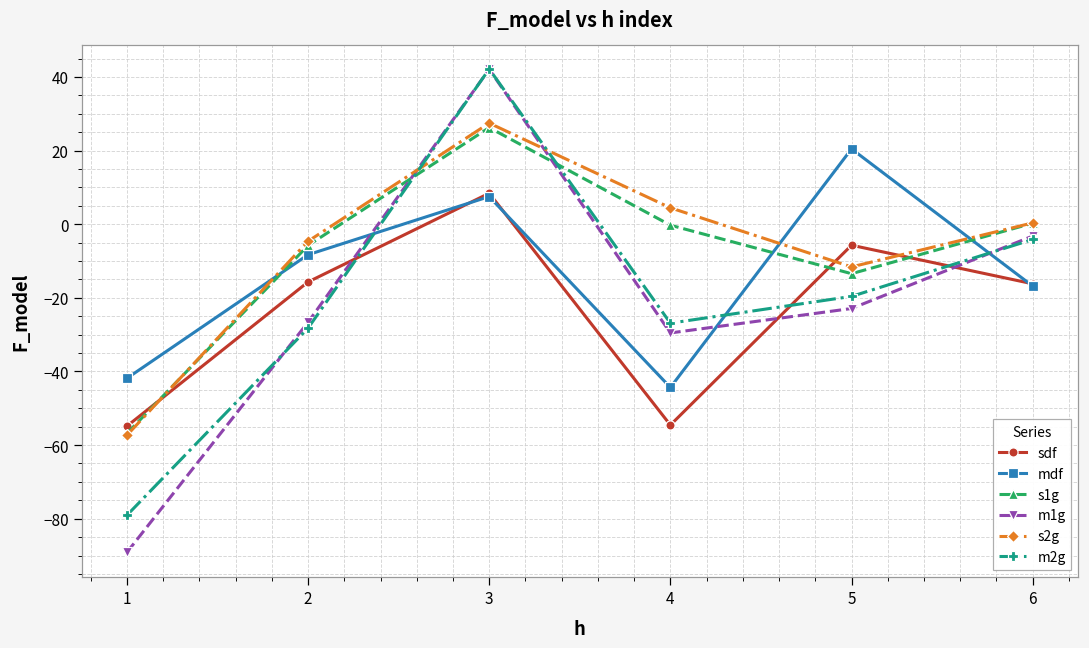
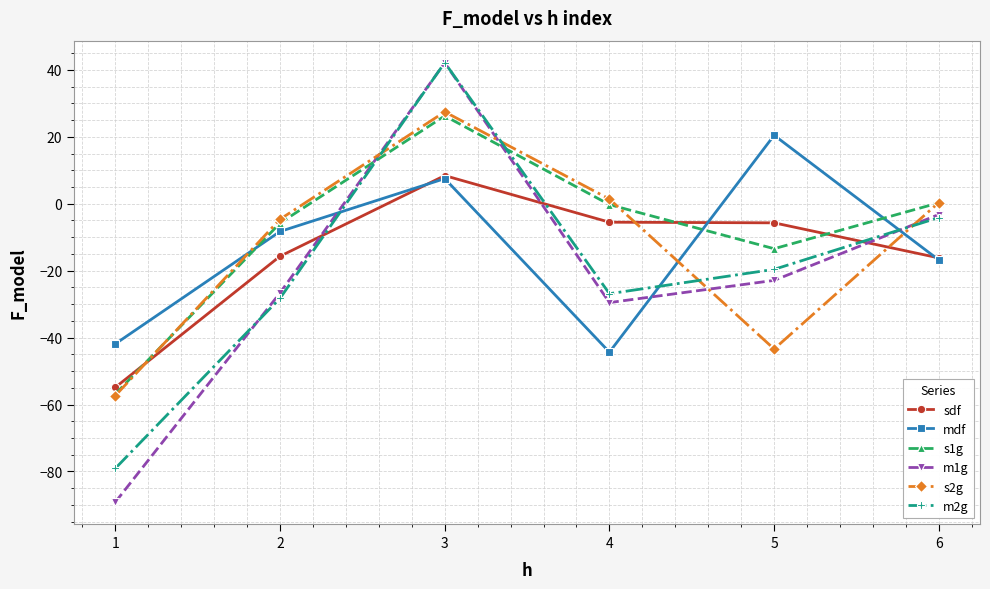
  {
    "sdf": {
      "1": -55,
      "2": -16,
      "3": 8,
-     "4": -55,
+     "4": -6,
      "5": -6
    },
    "mdf": {
      "1": -42,
      "2": -8,
      "3": 8,
      "4": -44,
      "5": 20
    },
    "m1g": {
      "1": -89,
      "2": -27,
      "4": -30,
      "5": -23,
      "6": -3
    },
    "s2g": {
      "2": -5,
      "3": 27,
-     "4": 4,
-     "5": -12
+     "4": 1,
+     "5": -43
    }
  }
